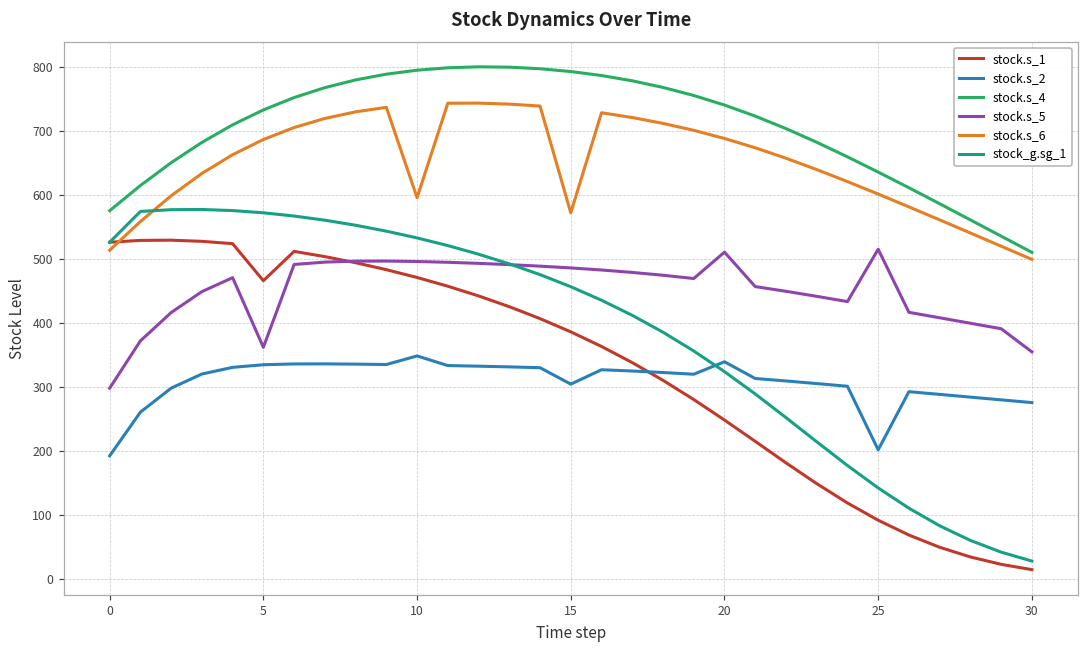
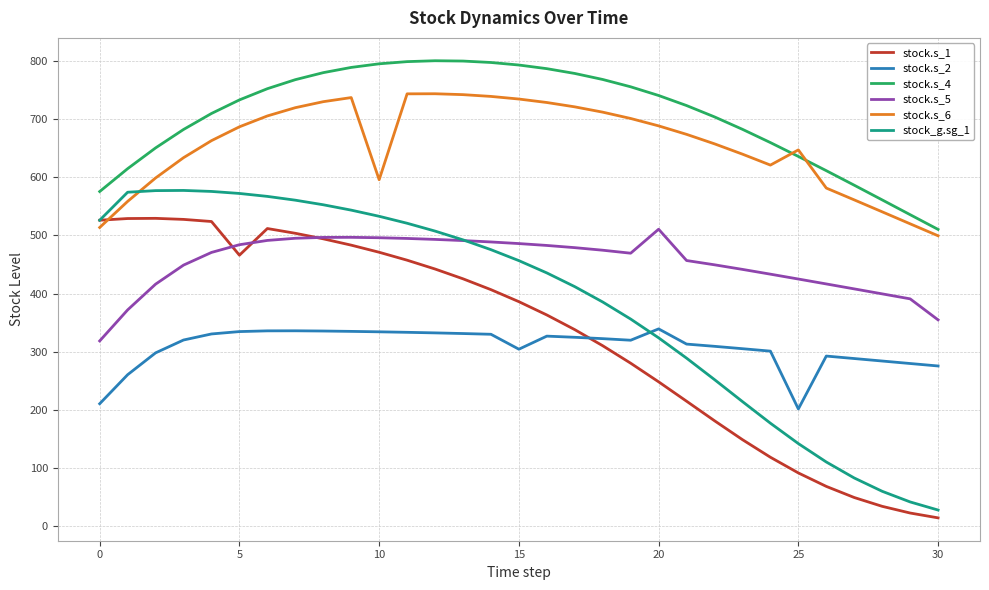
  {
    "stock.s_1": {
      "5": 470,
      "10": 470,
      "15": 390,
      "20": 250,
      "25": 90,
      "30": 10
    },
    "stock.s_2": {
-     "0": 190,
+     "0": 210,
      "5": 330,
-     "10": 350,
+     "10": 330,
      "15": 300,
      "20": 340,
      "25": 200,
      "30": 280
    },
    "stock.s_5": {
-     "0": 300,
-     "5": 360,
+     "0": 320,
+     "5": 480,
      "10": 500,
      "15": 490,
      "20": 510,
-     "25": 520,
+     "25": 430,
      "30": 350
    },
    "stock.s_6": {
      "0": 510,
      "5": 690,
      "10": 600,
-     "15": 570,
+     "15": 730,
      "20": 690,
-     "25": 600,
+     "25": 650,
      "30": 500
    }
  }
